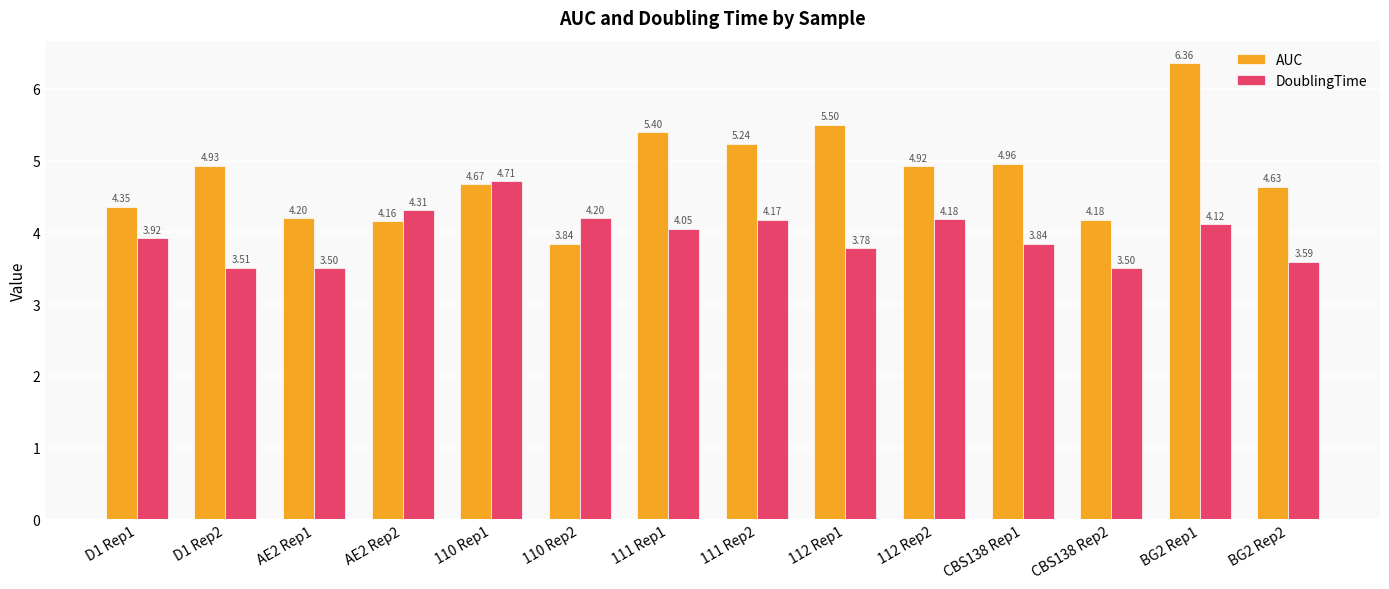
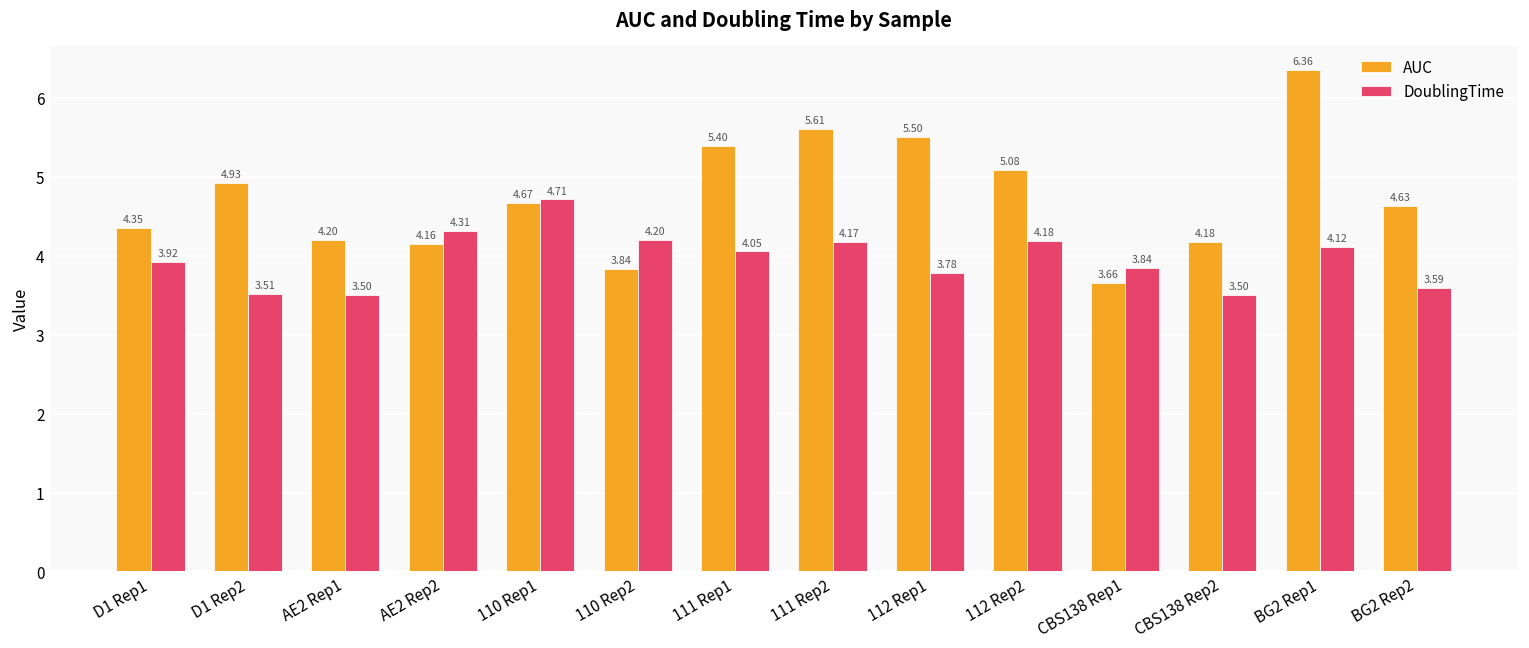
  {
    "AUC": {
      "D1 Rep1": 4.35,
      "D1 Rep2": 4.93,
      "AE2 Rep1": 4.20,
      "AE2 Rep2": 4.16,
      "110 Rep1": 4.67,
      "110 Rep2": 3.84,
      "111 Rep1": 5.40,
-     "111 Rep2": 5.24,
+     "111 Rep2": 5.61,
      "112 Rep1": 5.50,
-     "112 Rep2": 4.92,
-     "CBS138 Rep1": 4.96,
+     "112 Rep2": 5.08,
+     "CBS138 Rep1": 3.66,
      "CBS138 Rep2": 4.18,
      "BG2 Rep1": 6.36,
      "BG2 Rep2": 4.63
    },
    "DoublingTime": {
      "D1 Rep1": 3.92,
      "D1 Rep2": 3.51,
      "AE2 Rep1": 3.50,
      "AE2 Rep2": 4.31,
      "110 Rep1": 4.71,
      "110 Rep2": 4.20,
      "111 Rep1": 4.05,
      "111 Rep2": 4.17,
      "112 Rep1": 3.78,
      "112 Rep2": 4.18,
      "CBS138 Rep1": 3.84,
      "CBS138 Rep2": 3.50,
      "BG2 Rep1": 4.12,
      "BG2 Rep2": 3.59
    }
  }
